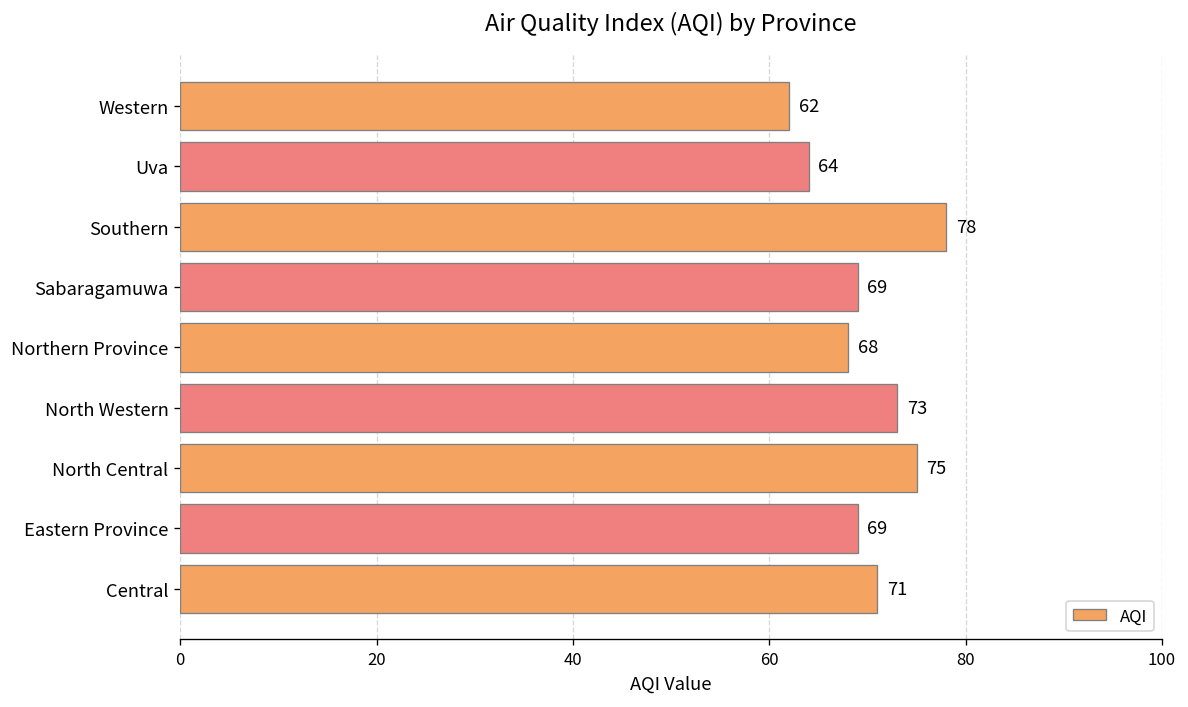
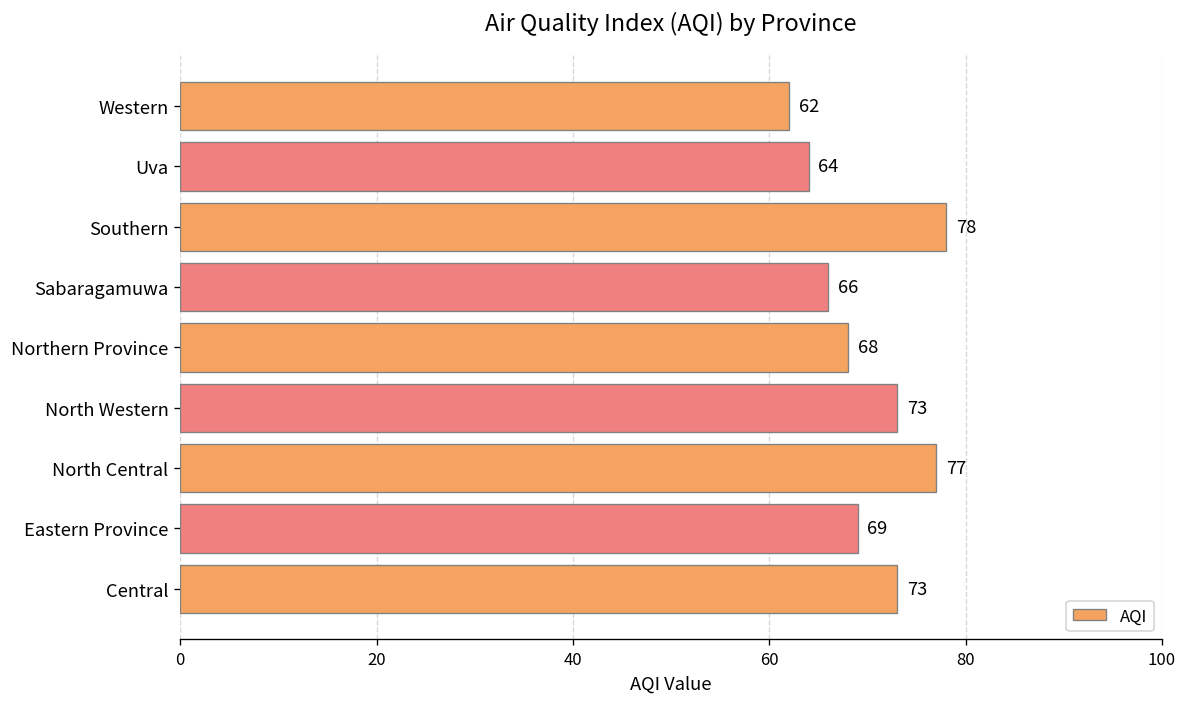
  {
    "Western": 62,
    "Uva": 64,
    "Southern": 78,
-   "Sabaragamuwa": 69,
+   "Sabaragamuwa": 66,
    "Northern Province": 68,
    "North Western": 73,
-   "North Central": 75,
+   "North Central": 77,
    "Eastern Province": 69,
-   "Central": 71
+   "Central": 73
  }
